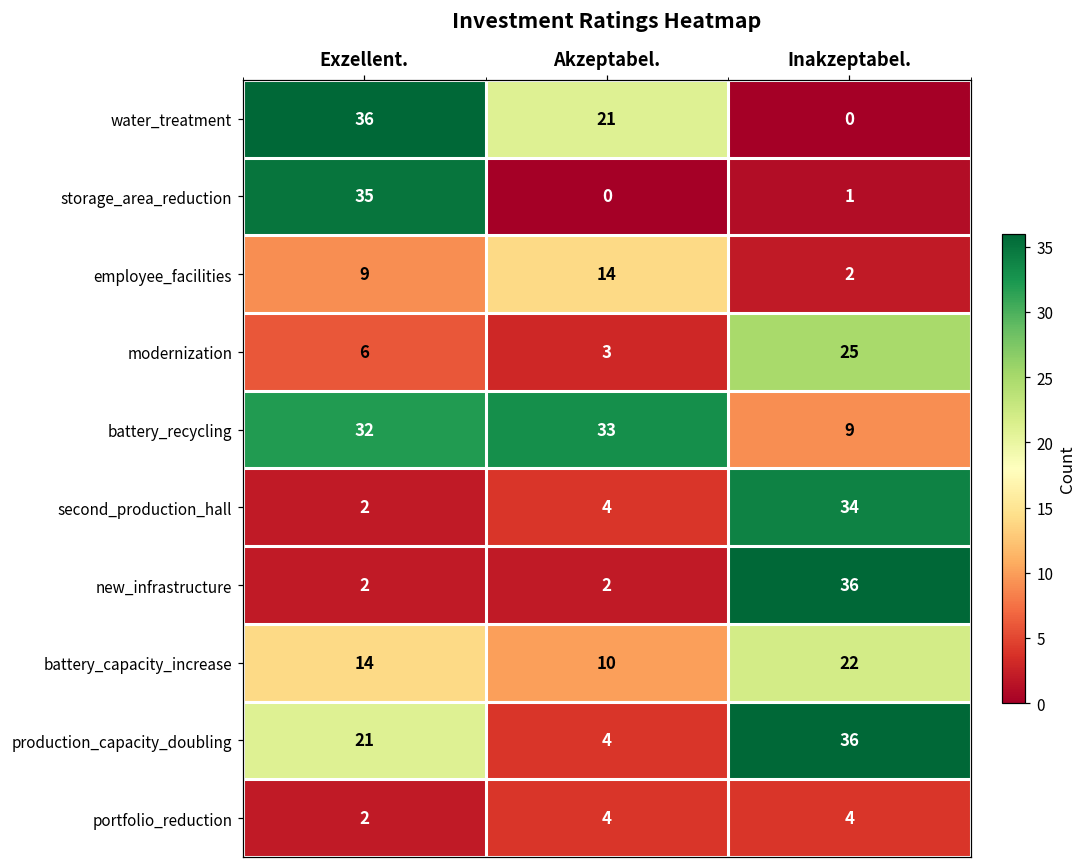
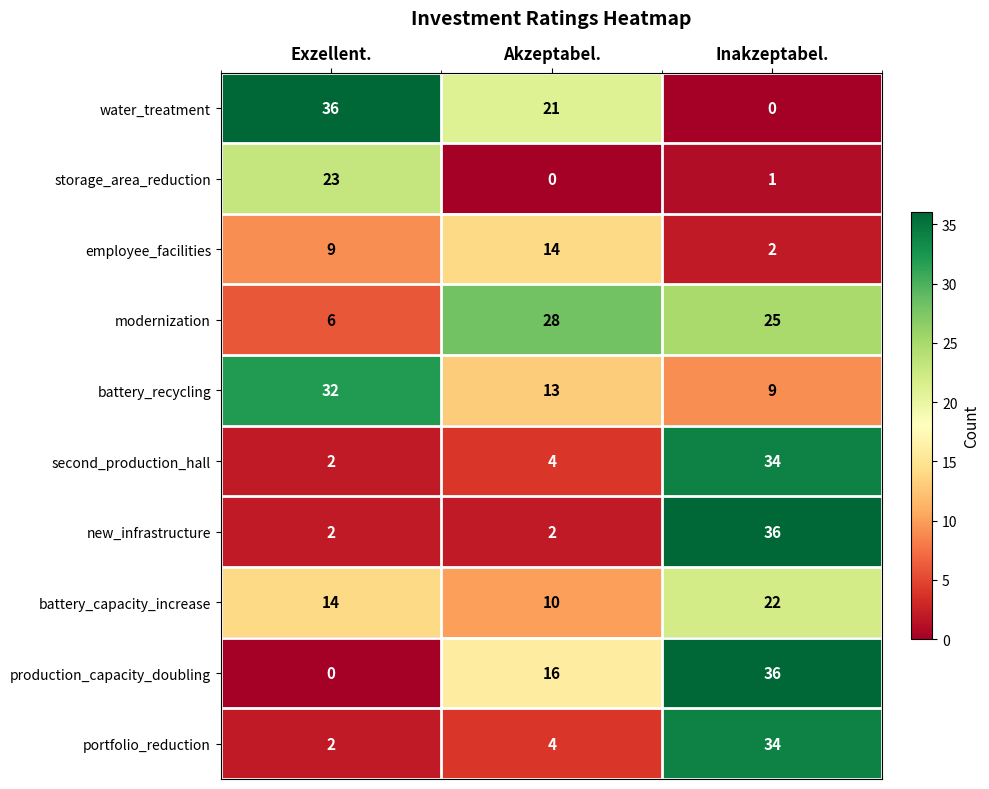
  {
    "water_treatment": {
      "Exzellent.": 36,
      "Akzeptabel.": 21,
      "Inakzeptabel.": 0
    },
    "storage_area_reduction": {
-     "Exzellent.": 35,
+     "Exzellent.": 23,
      "Akzeptabel.": 0,
      "Inakzeptabel.": 1
    },
    "employee_facilities": {
      "Exzellent.": 9,
      "Akzeptabel.": 14,
      "Inakzeptabel.": 2
    },
    "modernization": {
      "Exzellent.": 6,
-     "Akzeptabel.": 3,
+     "Akzeptabel.": 28,
      "Inakzeptabel.": 25
    },
    "battery_recycling": {
      "Exzellent.": 32,
-     "Akzeptabel.": 33,
+     "Akzeptabel.": 13,
      "Inakzeptabel.": 9
    },
    "second_production_hall": {
      "Exzellent.": 2,
      "Akzeptabel.": 4,
      "Inakzeptabel.": 34
    },
    "new_infrastructure": {
      "Exzellent.": 2,
      "Akzeptabel.": 2,
      "Inakzeptabel.": 36
    },
    "battery_capacity_increase": {
      "Exzellent.": 14,
      "Akzeptabel.": 10,
      "Inakzeptabel.": 22
    },
    "production_capacity_doubling": {
-     "Exzellent.": 21,
-     "Akzeptabel.": 4,
+     "Exzellent.": 0,
+     "Akzeptabel.": 16,
      "Inakzeptabel.": 36
    },
    "portfolio_reduction": {
      "Exzellent.": 2,
      "Akzeptabel.": 4,
-     "Inakzeptabel.": 4
+     "Inakzeptabel.": 34
    }
  }
